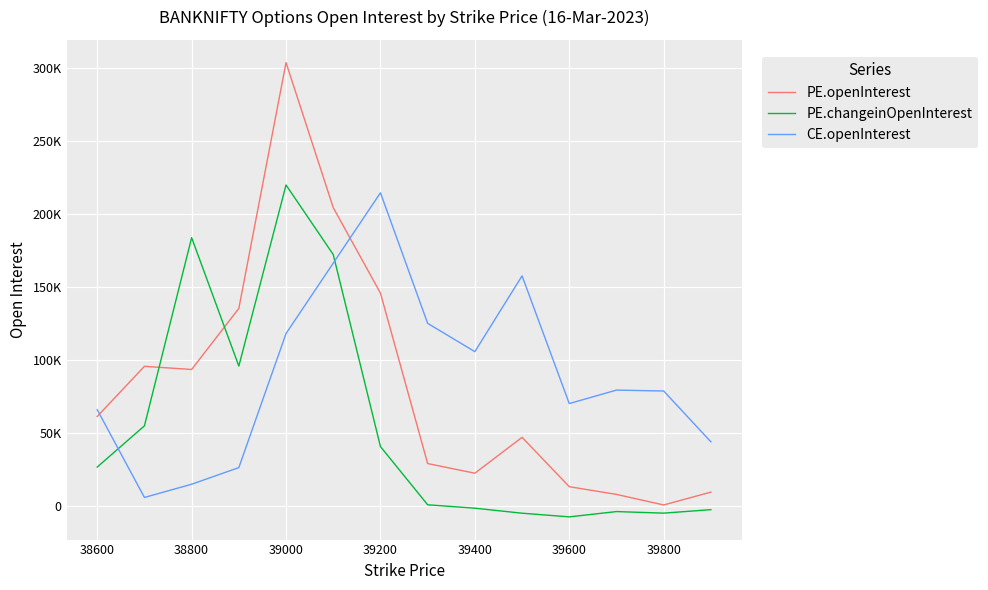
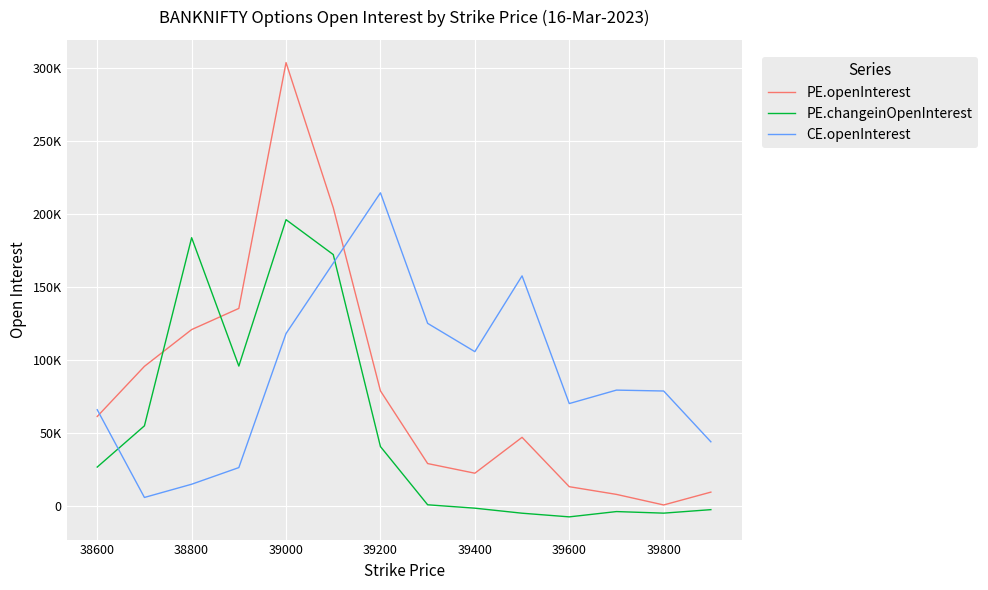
  {
    "PE.openInterest": {
      "38600": 61000,
-     "38800": 93000,
+     "38800": 121000,
      "39000": 304000,
-     "39200": 146000,
+     "39200": 79000,
      "39400": 22000,
      "39600": 13000,
      "39800": 1000
    },
    "PE.changeinOpenInterest": {
      "38600": 27000,
      "38800": 184000,
-     "39000": 220000,
+     "39000": 196000,
      "39200": 41000,
      "39400": -2000,
      "39600": -7000,
      "39800": -5000
    },
    "CE.openInterest": {
      "38600": 66000,
      "38800": 15000,
      "39000": 118000,
      "39200": 214000,
      "39400": 106000,
      "39600": 70000,
      "39800": 79000
    }
  }
